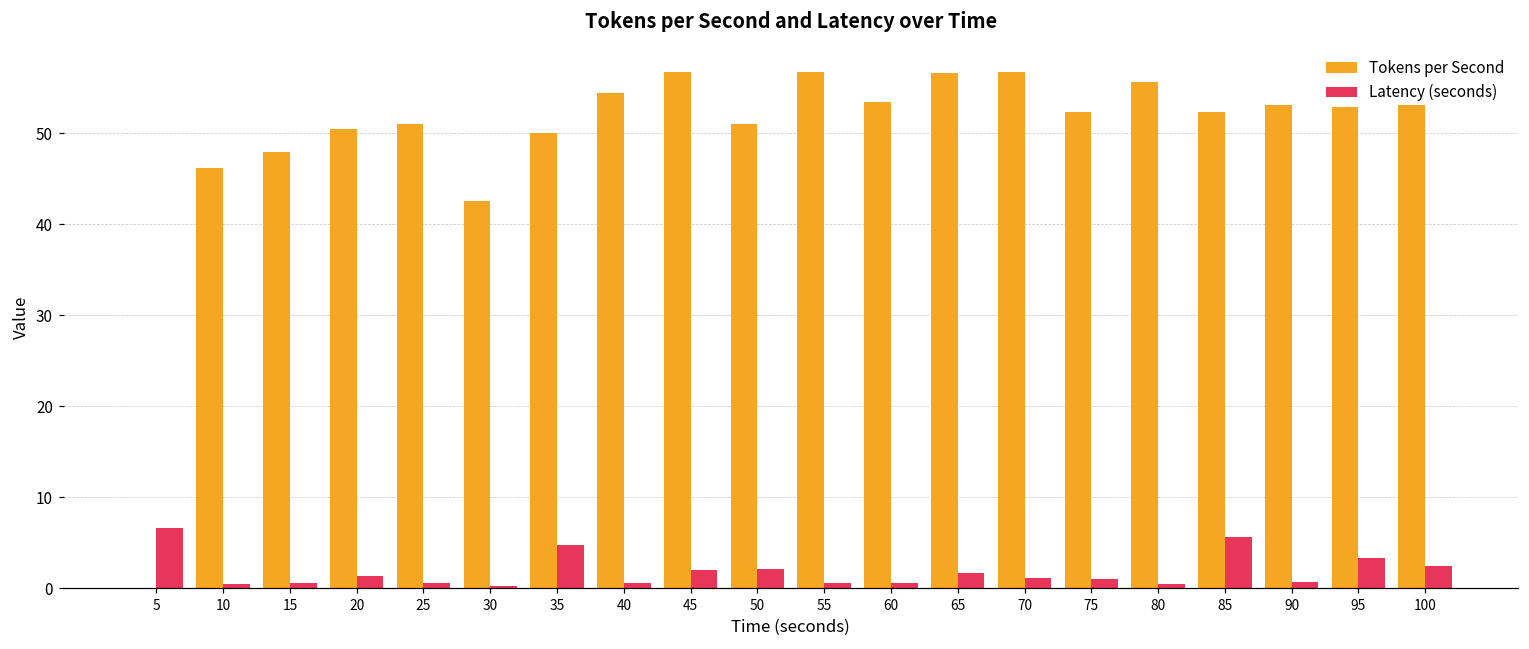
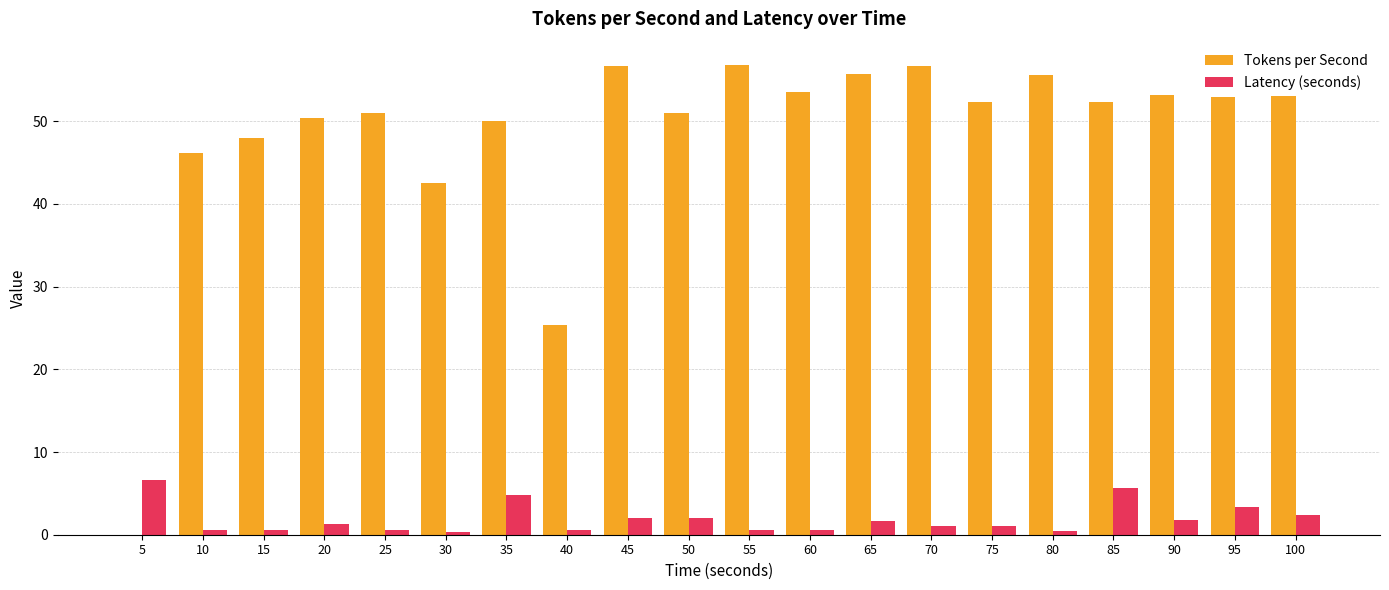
  {
    "Tokens per Second": {
      "5": 0,
      "10": 46,
      "15": 48,
      "20": 50,
      "25": 51,
      "30": 43,
      "35": 50,
-     "40": 54,
+     "40": 25,
      "45": 57,
      "50": 51,
      "55": 57,
      "60": 53,
-     "65": 57,
+     "65": 56,
      "70": 57,
      "75": 52,
      "80": 56,
      "85": 52,
      "90": 53,
      "95": 53,
      "100": 53
    },
    "Latency (seconds)": {
      "5": 7,
      "10": 1,
      "15": 1,
      "20": 1,
      "25": 1,
      "35": 5,
      "40": 1,
      "45": 2,
      "50": 2,
      "55": 1,
      "60": 1,
      "65": 2,
      "70": 1,
      "75": 1,
      "80": 0,
      "85": 6,
-     "90": 1,
+     "90": 2,
      "95": 3,
      "100": 2
    }
  }
